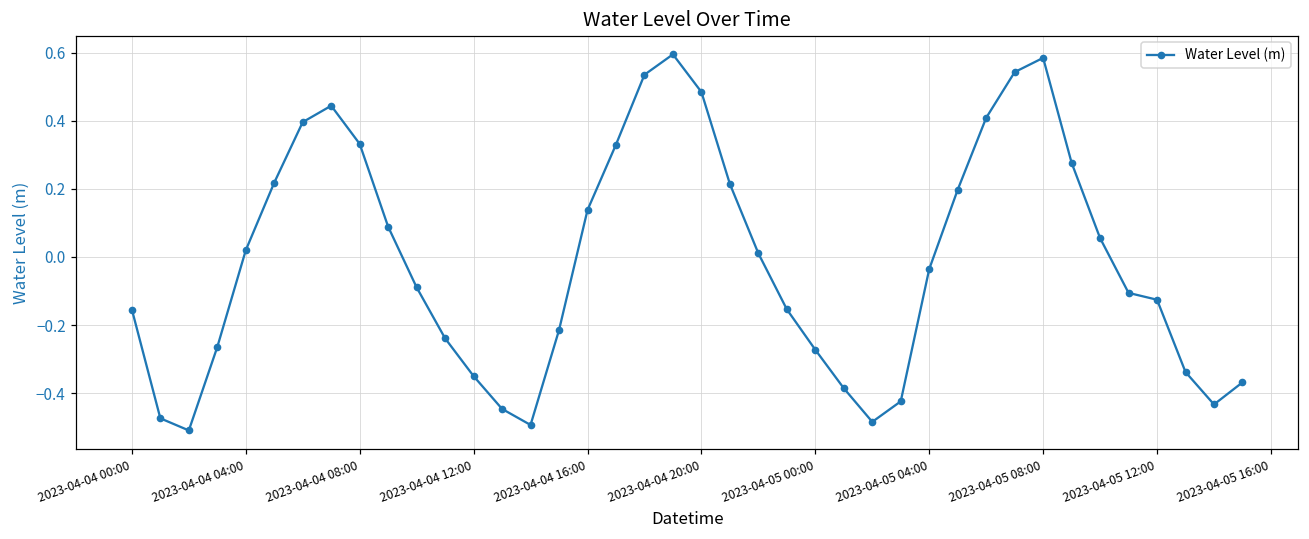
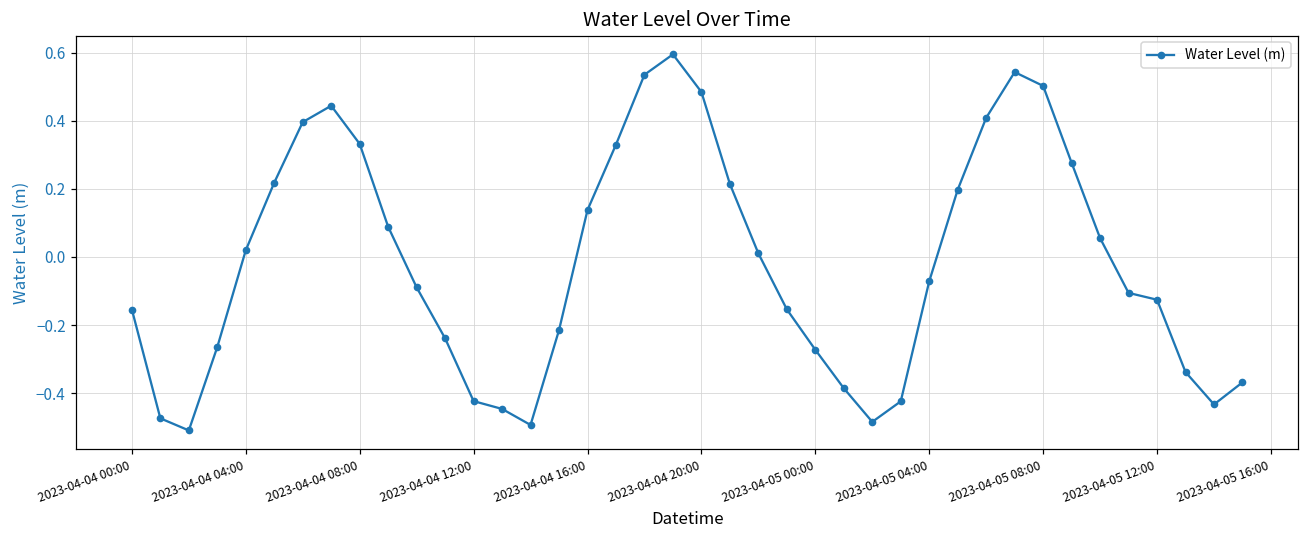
  {
    "2023-04-04 00:00": -0.15,
    "2023-04-04 04:00": 0.02,
    "2023-04-04 08:00": 0.33,
-   "2023-04-04 12:00": -0.35,
+   "2023-04-04 12:00": -0.42,
    "2023-04-04 16:00": 0.14,
    "2023-04-04 20:00": 0.48,
    "2023-04-05 00:00": -0.27,
-   "2023-04-05 04:00": -0.04,
-   "2023-04-05 08:00": 0.58,
+   "2023-04-05 04:00": -0.07,
+   "2023-04-05 08:00": 0.50,
    "2023-04-05 12:00": -0.13
  }
